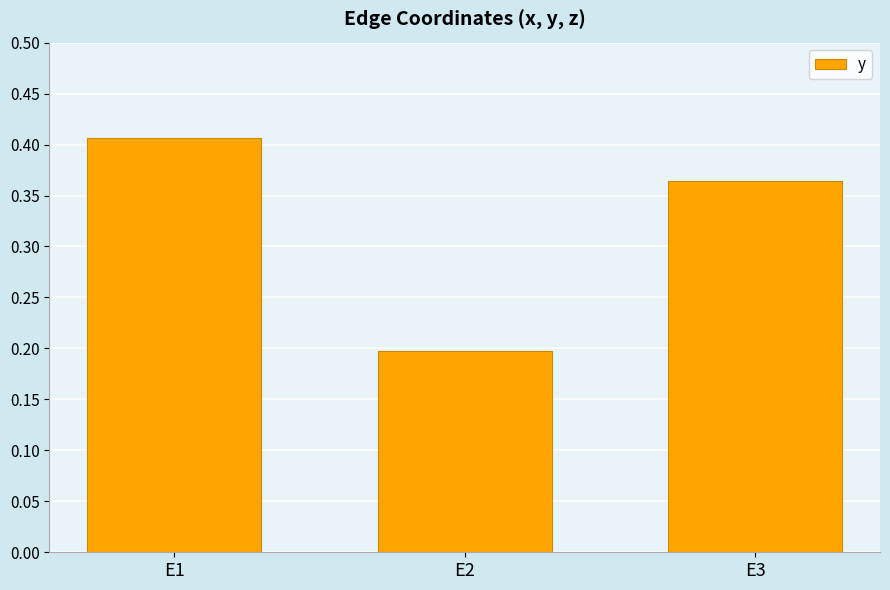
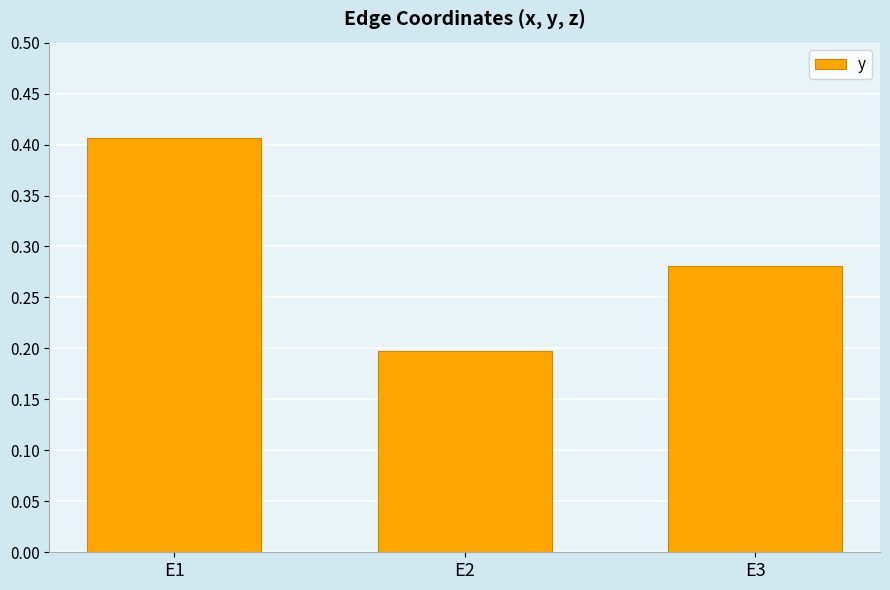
  {
    "E1": 0.406,
    "E2": 0.198,
-   "E3": 0.364
+   "E3": 0.281
  }
